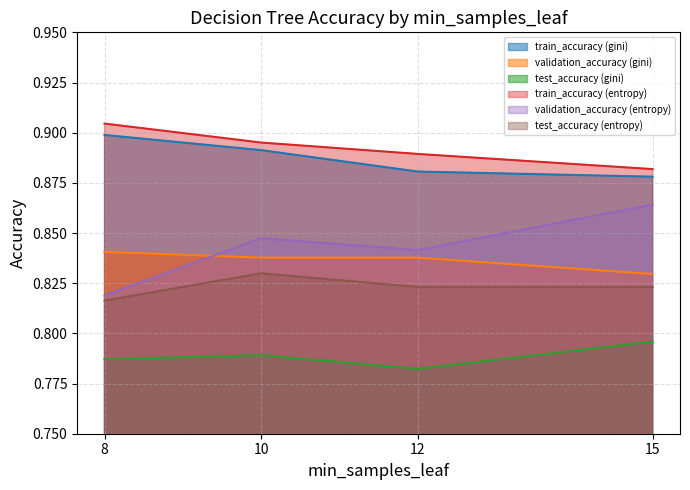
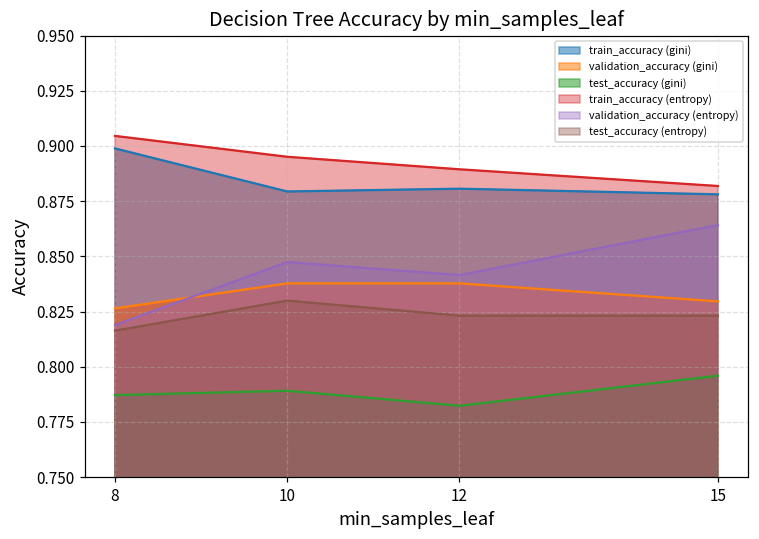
  {
    "train_accuracy (gini)": {
      "8": 0.899,
-     "10": 0.891,
+     "10": 0.879,
      "12": 0.881,
      "15": 0.878
    },
    "validation_accuracy (gini)": {
-     "8": 0.841,
+     "8": 0.826,
      "10": 0.838,
      "12": 0.838,
      "15": 0.830
    },
    "test_accuracy (gini)": {
      "8": 0.787,
      "10": 0.789,
      "12": 0.782,
      "15": 0.796
    },
    "validation_accuracy (entropy)": {
      "8": 0.819,
      "10": 0.847,
      "12": 0.842,
      "15": 0.864
    }
  }
